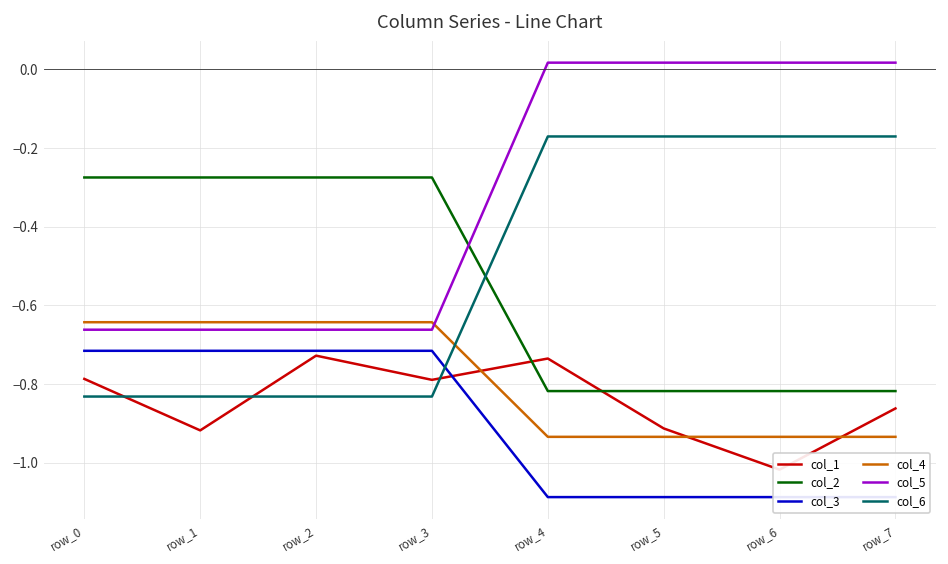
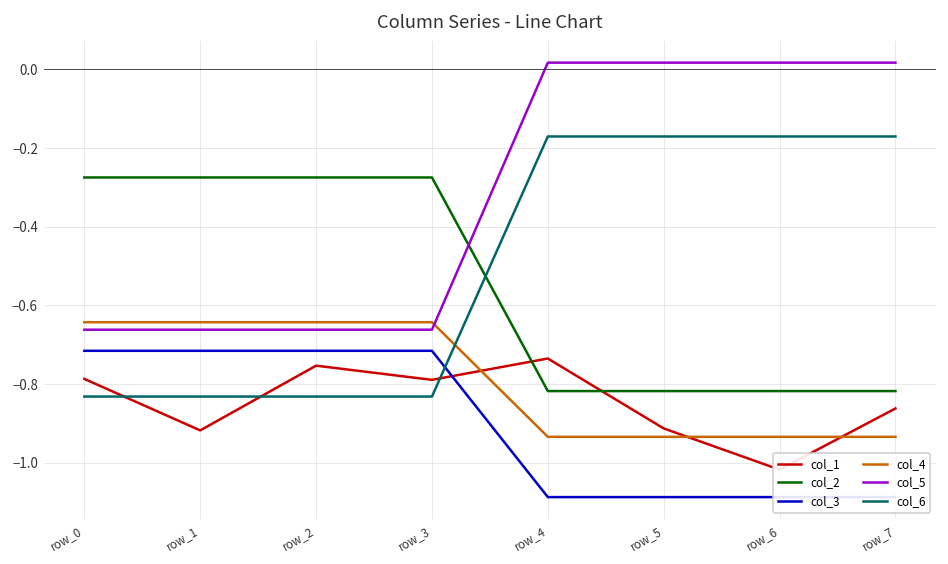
  {
    "col_1": {
      "row_0": -0.79,
      "row_1": -0.92,
-     "row_2": -0.73,
+     "row_2": -0.75,
      "row_3": -0.79,
      "row_4": -0.73,
      "row_5": -0.91,
      "row_7": -0.86
    },
    "col_2": {
      "row_0": -0.27,
      "row_1": -0.27,
      "row_2": -0.27,
      "row_3": -0.27,
      "row_4": -0.82,
      "row_5": -0.82,
      "row_6": -0.82,
      "row_7": -0.82
    },
    "col_3": {
      "row_0": -0.72,
      "row_1": -0.72,
      "row_2": -0.72,
      "row_3": -0.72,
      "row_4": -1.09,
      "row_5": -1.09
    },
    "col_4": {
      "row_0": -0.64,
      "row_1": -0.64,
      "row_2": -0.64,
      "row_3": -0.64,
      "row_4": -0.93,
      "row_5": -0.93,
      "row_6": -0.93,
      "row_7": -0.93
    },
    "col_5": {
      "row_0": -0.66,
      "row_1": -0.66,
      "row_2": -0.66,
      "row_3": -0.66,
      "row_4": 0.02,
      "row_5": 0.02,
      "row_6": 0.02,
      "row_7": 0.02
    },
    "col_6": {
      "row_0": -0.83,
      "row_1": -0.83,
      "row_2": -0.83,
      "row_3": -0.83,
      "row_4": -0.17,
      "row_5": -0.17,
      "row_6": -0.17,
      "row_7": -0.17
    }
  }
